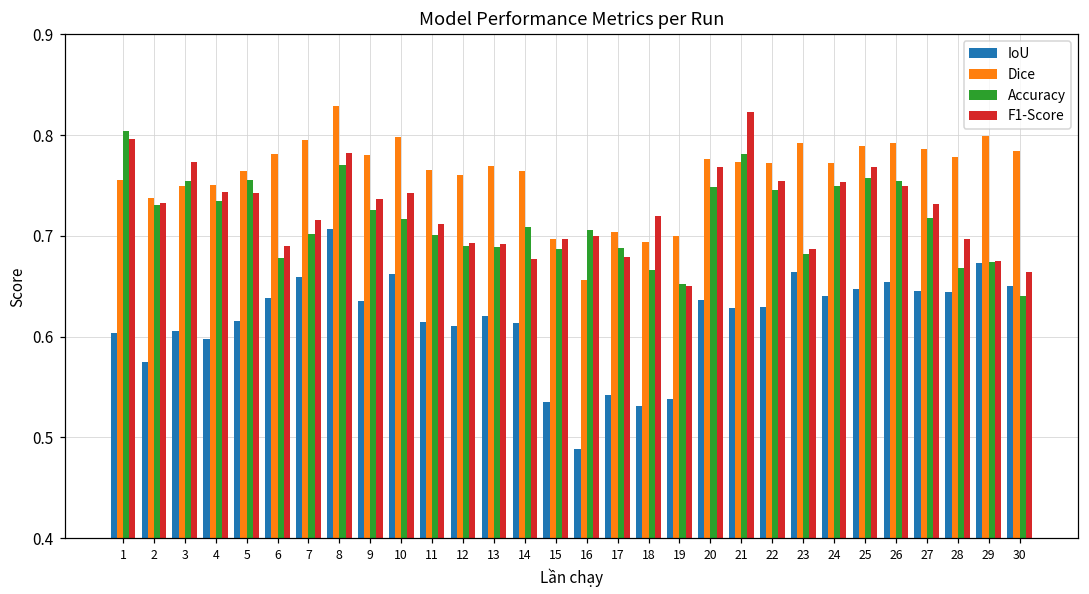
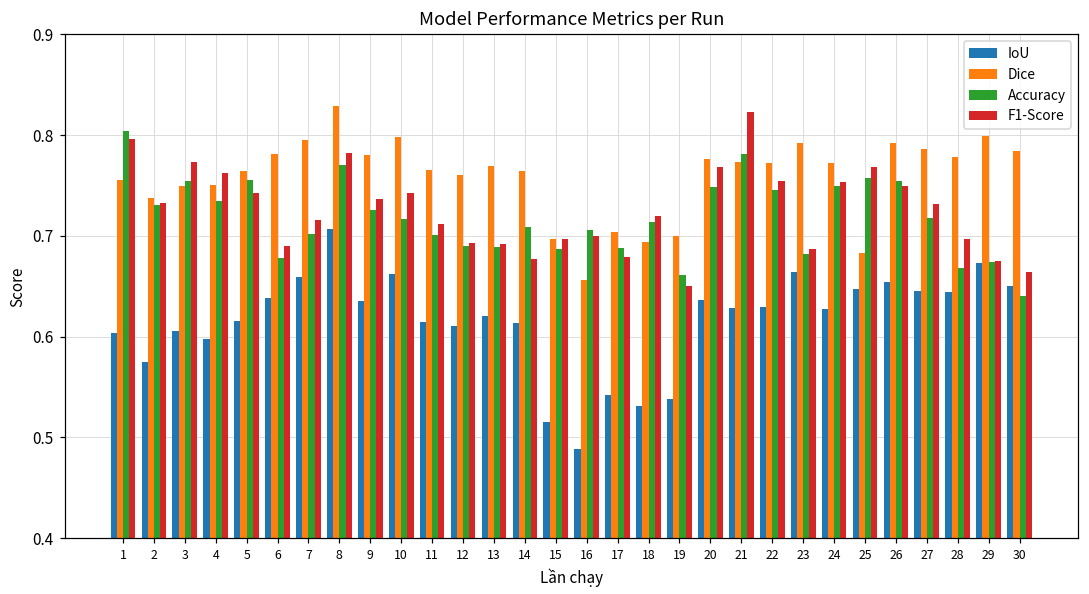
  {
    "IoU": {
      "1": 0.60,
      "2": 0.57,
      "3": 0.61,
      "4": 0.60,
      "5": 0.62,
      "6": 0.64,
      "7": 0.66,
      "8": 0.71,
      "9": 0.64,
      "10": 0.66,
      "11": 0.62,
      "12": 0.61,
      "13": 0.62,
      "14": 0.61,
-     "15": 0.54,
+     "15": 0.52,
      "16": 0.49,
      "17": 0.54,
      "18": 0.53,
      "19": 0.54,
      "20": 0.64,
      "21": 0.63,
      "22": 0.63,
      "23": 0.66,
-     "24": 0.64,
+     "24": 0.63,
      "25": 0.65,
      "26": 0.65,
      "27": 0.65,
      "28": 0.64,
      "29": 0.67,
      "30": 0.65
    },
    "Dice": {
      "1": 0.76,
      "2": 0.74,
      "3": 0.75,
      "4": 0.75,
      "5": 0.76,
      "6": 0.78,
      "7": 0.80,
      "8": 0.83,
      "9": 0.78,
      "10": 0.80,
      "11": 0.77,
      "12": 0.76,
      "13": 0.77,
      "14": 0.76,
      "15": 0.70,
      "16": 0.66,
      "17": 0.70,
      "18": 0.69,
      "19": 0.70,
      "20": 0.78,
      "21": 0.77,
      "22": 0.77,
      "23": 0.79,
      "24": 0.77,
-     "25": 0.79,
+     "25": 0.68,
      "26": 0.79,
      "27": 0.79,
      "28": 0.78,
      "29": 0.80,
      "30": 0.78
    },
    "Accuracy": {
      "1": 0.80,
      "2": 0.73,
      "3": 0.75,
      "4": 0.73,
      "5": 0.76,
      "6": 0.68,
      "7": 0.70,
      "8": 0.77,
      "9": 0.73,
      "10": 0.72,
      "11": 0.70,
      "12": 0.69,
      "13": 0.69,
      "14": 0.71,
      "15": 0.69,
      "16": 0.71,
      "17": 0.69,
-     "18": 0.67,
-     "19": 0.65,
+     "18": 0.71,
+     "19": 0.66,
      "20": 0.75,
      "21": 0.78,
      "22": 0.75,
      "23": 0.68,
      "24": 0.75,
      "25": 0.76,
      "26": 0.75,
      "27": 0.72,
      "28": 0.67,
      "29": 0.67,
      "30": 0.64
    },
    "F1-Score": {
      "1": 0.80,
      "2": 0.73,
      "3": 0.77,
-     "4": 0.74,
+     "4": 0.76,
      "5": 0.74,
      "6": 0.69,
      "7": 0.72,
      "8": 0.78,
      "9": 0.74,
      "10": 0.74,
      "11": 0.71,
      "12": 0.69,
      "13": 0.69,
      "14": 0.68,
      "15": 0.70,
      "16": 0.70,
      "17": 0.68,
      "18": 0.72,
      "19": 0.65,
      "20": 0.77,
      "21": 0.82,
      "22": 0.75,
      "23": 0.69,
      "24": 0.75,
      "25": 0.77,
      "26": 0.75,
      "27": 0.73,
      "28": 0.70,
      "29": 0.68,
      "30": 0.66
    }
  }
